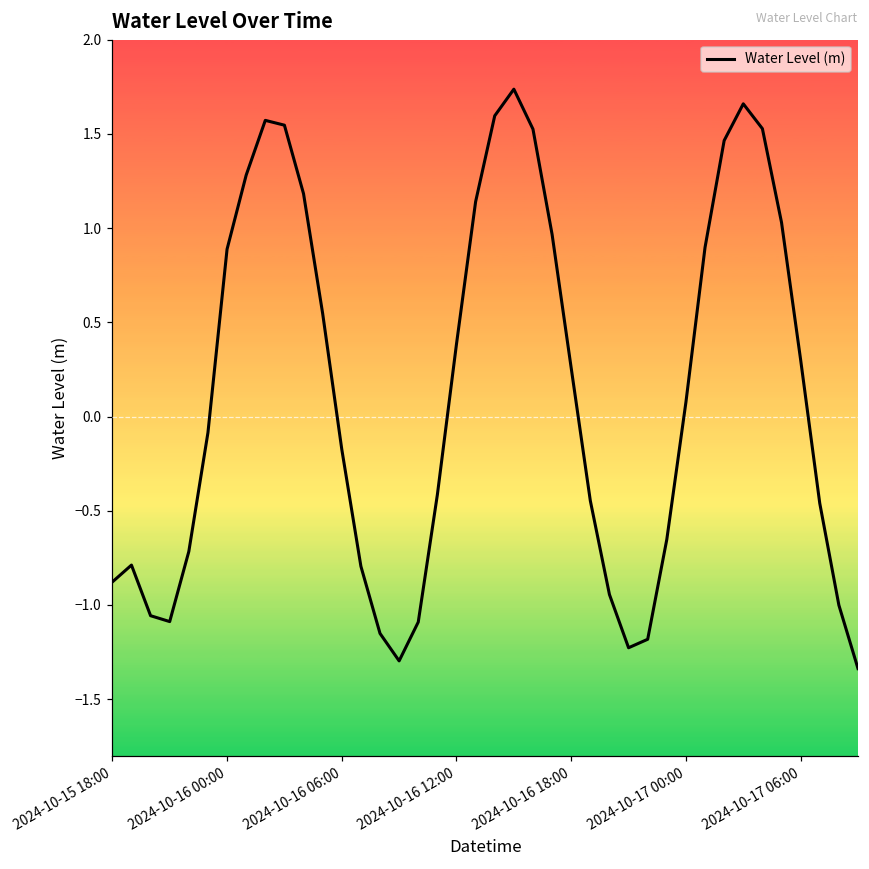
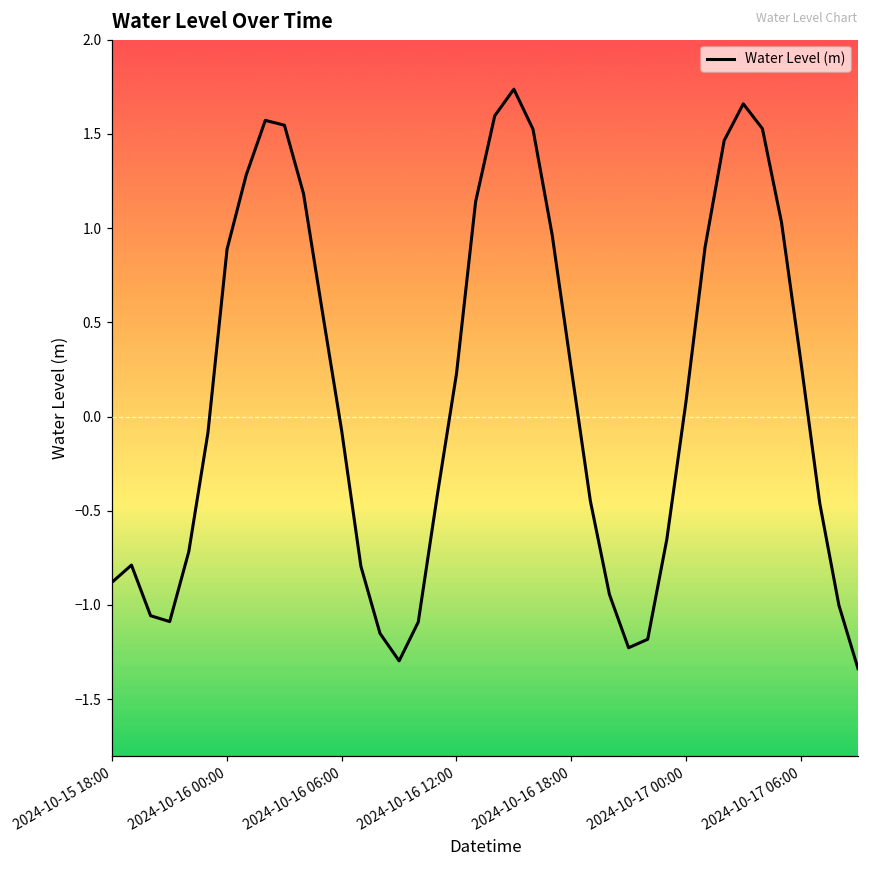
  {
    "2024-10-15 18:00": -0.88,
    "2024-10-16 00:00": 0.89,
-   "2024-10-16 06:00": -0.17,
-   "2024-10-16 12:00": 0.39,
+   "2024-10-16 06:00": -0.08,
+   "2024-10-16 12:00": 0.23,
    "2024-10-16 18:00": 0.26,
    "2024-10-17 00:00": 0.08,
    "2024-10-17 06:00": 0.30
  }
